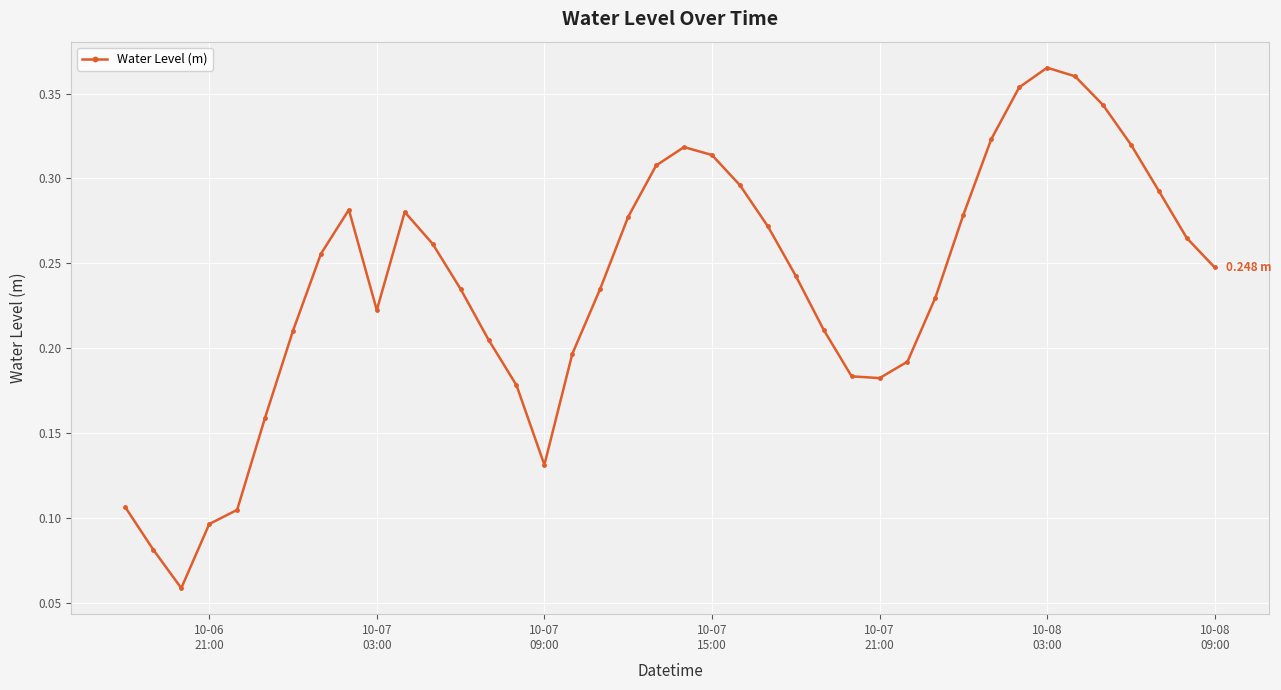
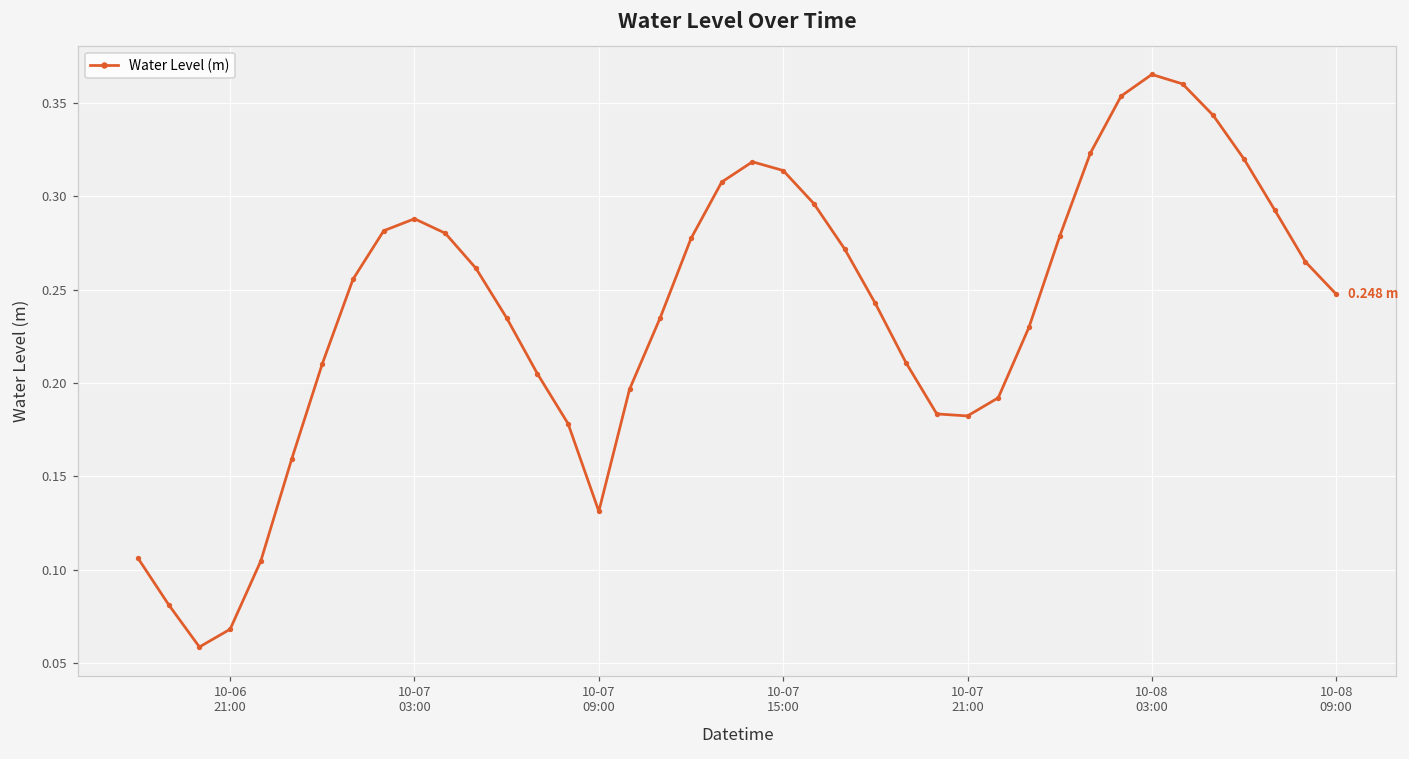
  {
-   "10-06 21:00": 0.096,
-   "10-07 03:00": 0.222,
+   "10-06 21:00": 0.068,
+   "10-07 03:00": 0.288,
    "10-07 09:00": 0.131,
    "10-07 15:00": 0.314,
    "10-07 21:00": 0.182,
    "10-08 03:00": 0.365
  }
